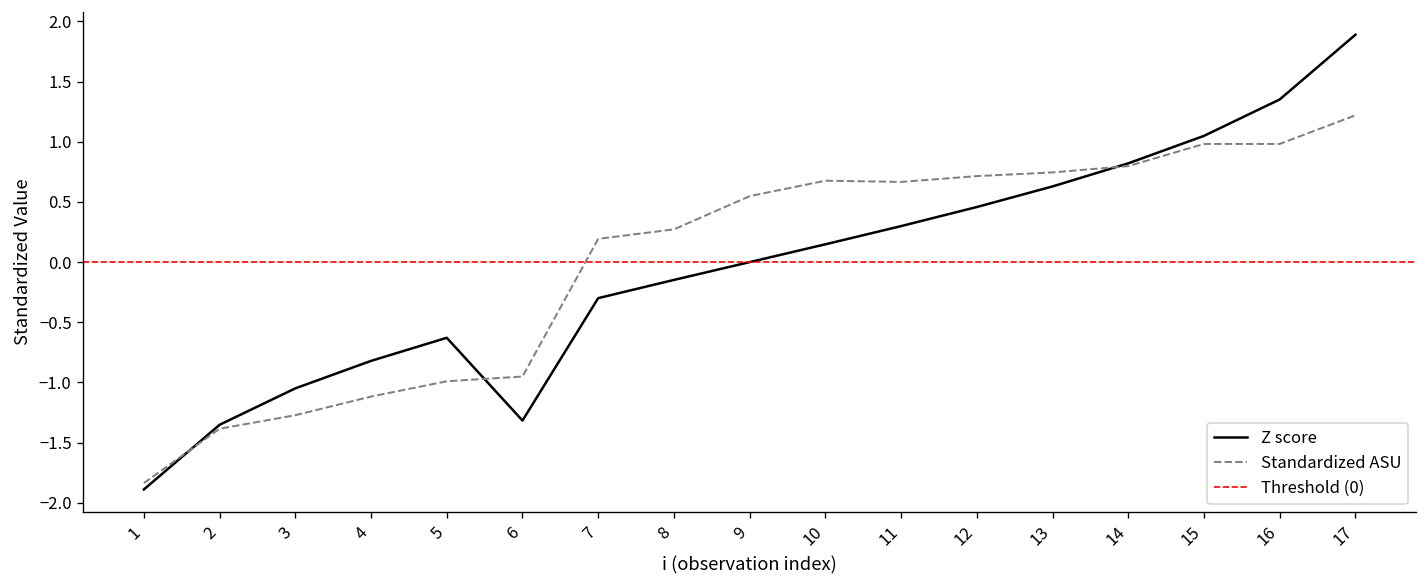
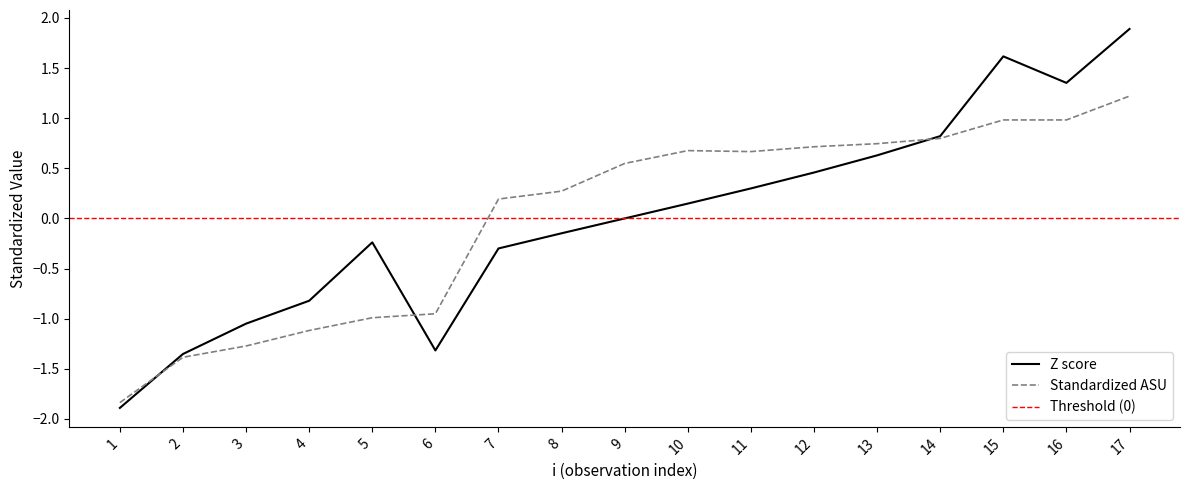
  {
    "Z score": {
      "1": -1.89,
      "2": -1.35,
      "3": -1.05,
      "4": -0.82,
-     "5": -0.63,
+     "5": -0.24,
      "6": -1.32,
      "7": -0.30,
      "8": -0.15,
      "9": 0.00,
      "10": 0.15,
      "11": 0.30,
      "12": 0.46,
      "13": 0.63,
-     "15": 1.05,
+     "15": 1.62,
      "16": 1.35,
      "17": 1.89
    },
    "Standardized ASU": {
      "1": -1.84,
      "2": -1.38,
      "3": -1.27,
      "4": -1.12,
      "5": -0.99,
      "6": -0.95,
      "7": 0.19,
      "8": 0.27,
      "9": 0.55,
      "10": 0.68,
      "11": 0.67,
      "12": 0.71,
      "13": 0.75,
      "15": 0.98,
      "16": 0.98,
      "17": 1.22
    }
  }
